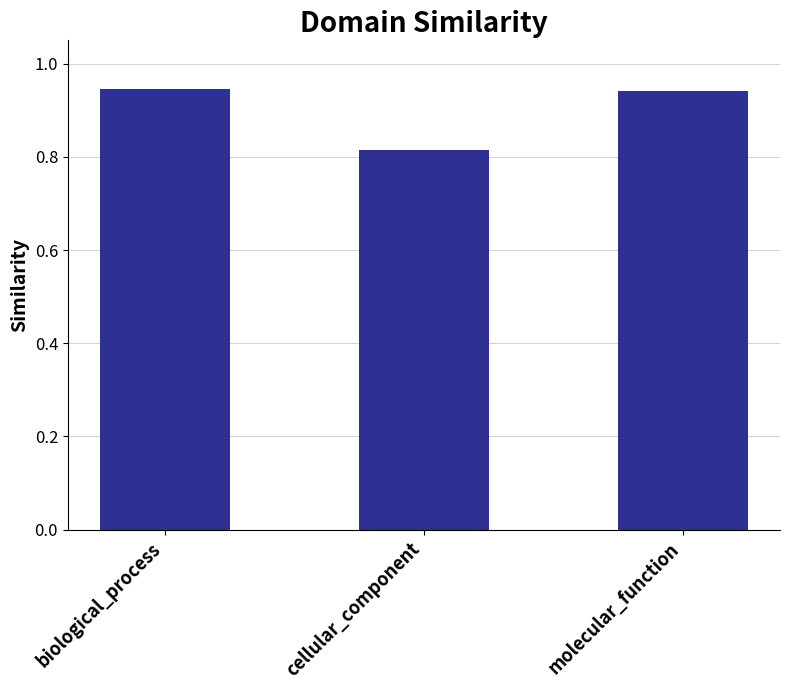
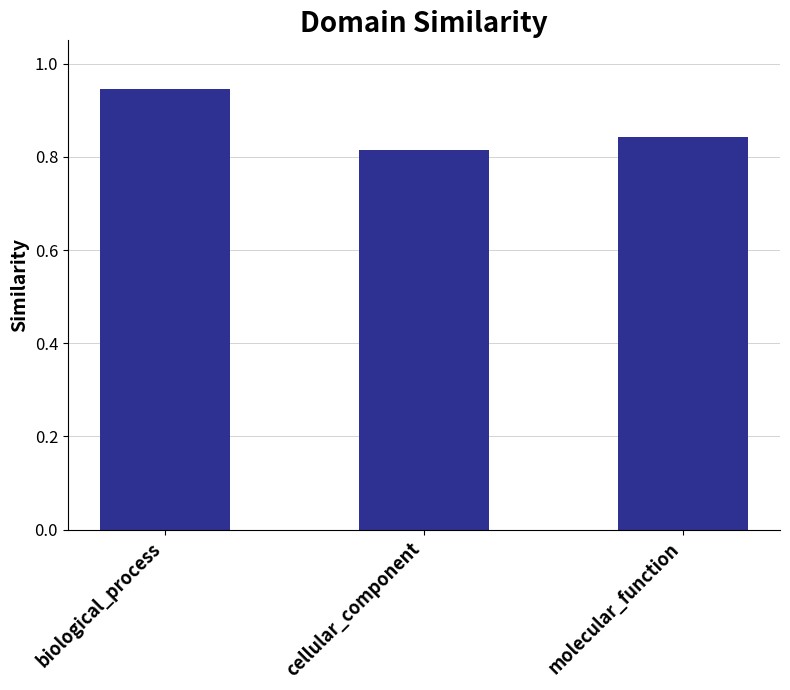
  {
    "biological_process": 0.94,
    "cellular_component": 0.81,
-   "molecular_function": 0.94
+   "molecular_function": 0.84
  }
